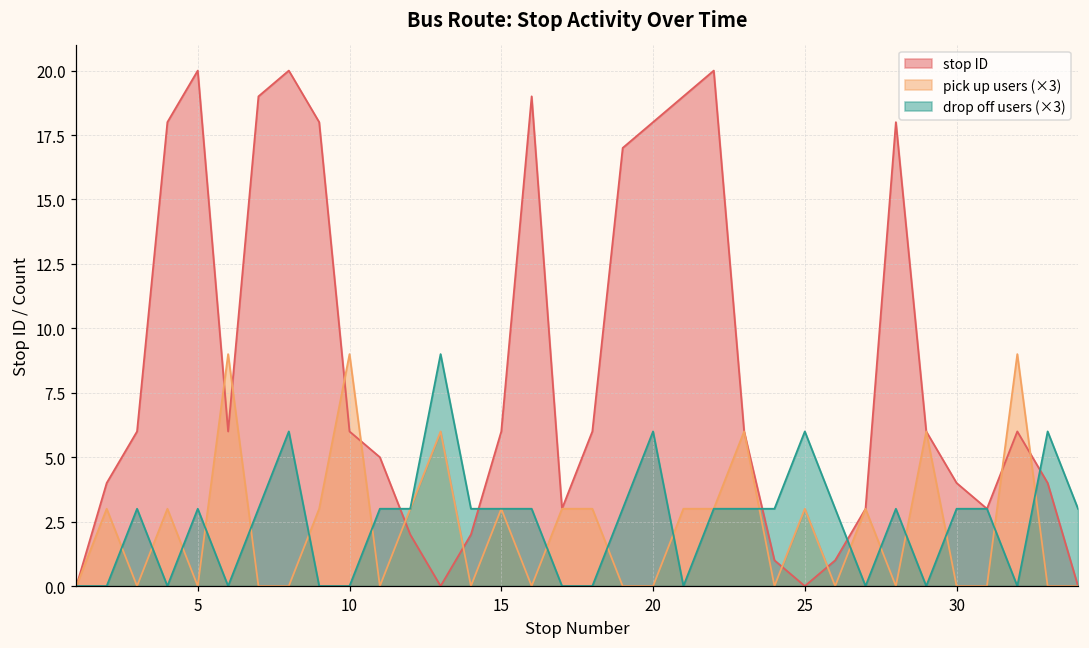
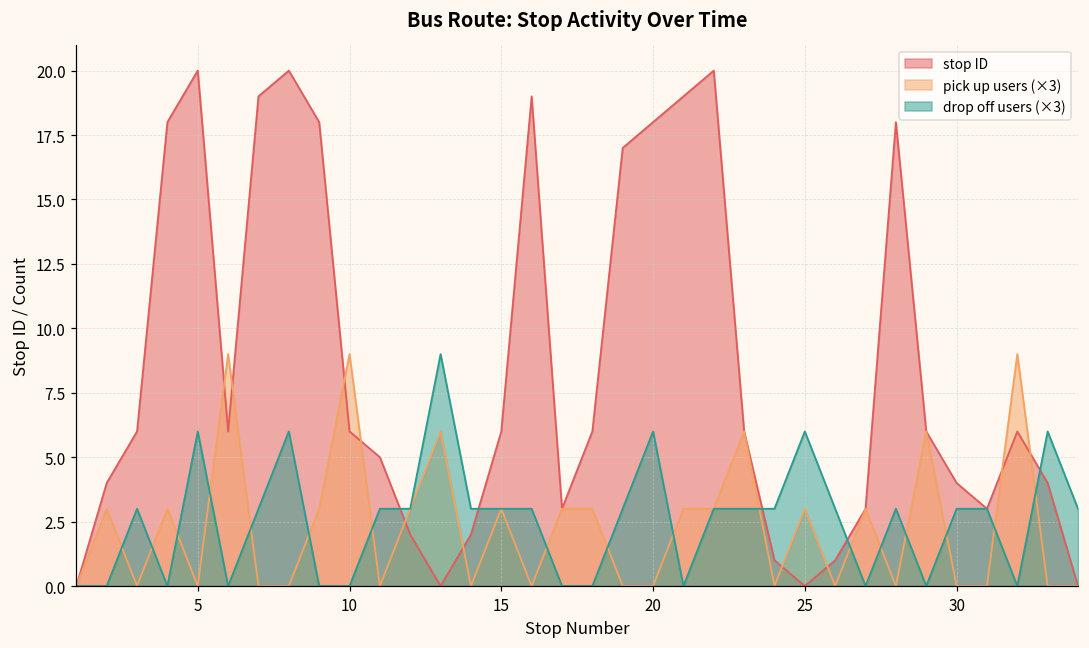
  {
    "drop off users (×3)": {
-     "5": 3.0,
+     "5": 6.0,
      "10": 0.0,
      "20": 6.0,
      "25": 6.0,
      "30": 3.0
    }
  }
